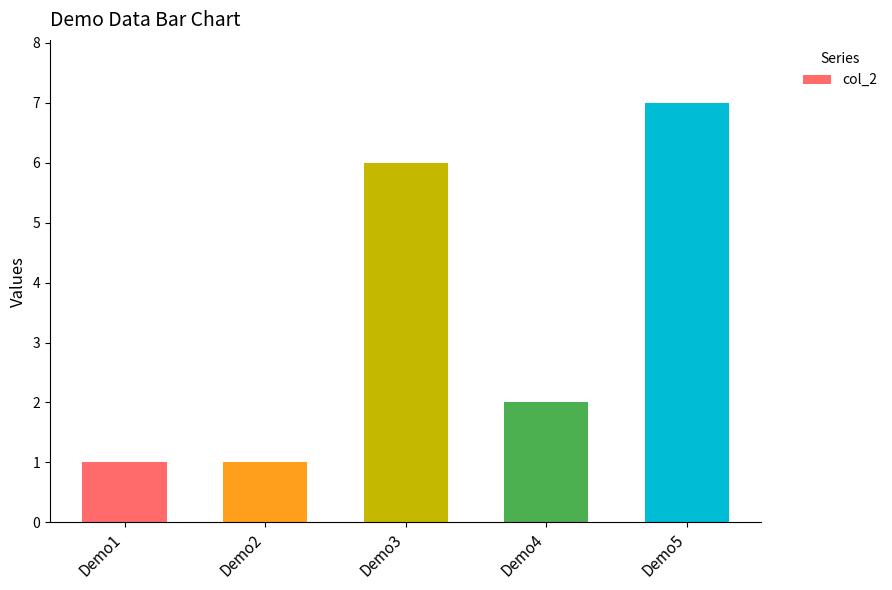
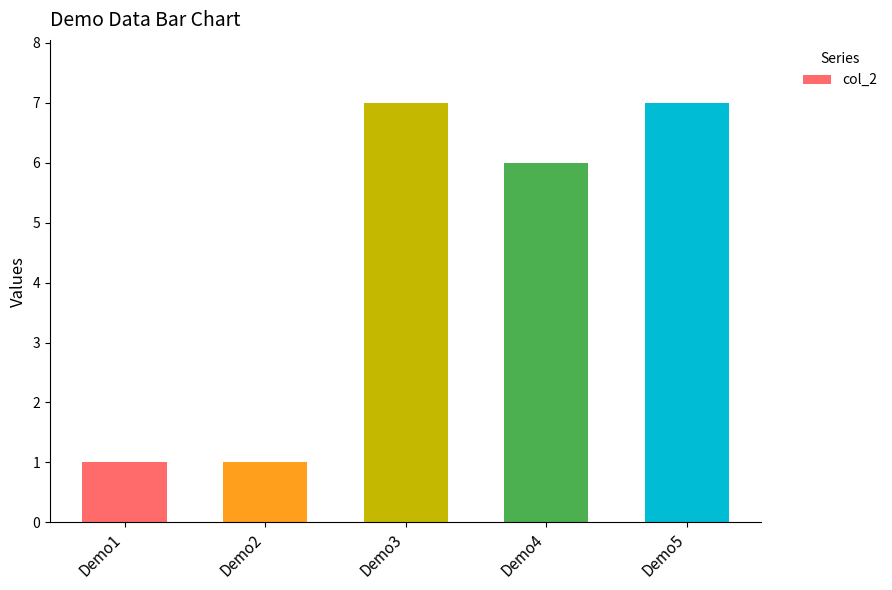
  {
    "Demo1": 1,
    "Demo2": 1,
-   "Demo3": 6,
-   "Demo4": 2,
+   "Demo3": 7,
+   "Demo4": 6,
    "Demo5": 7
  }
